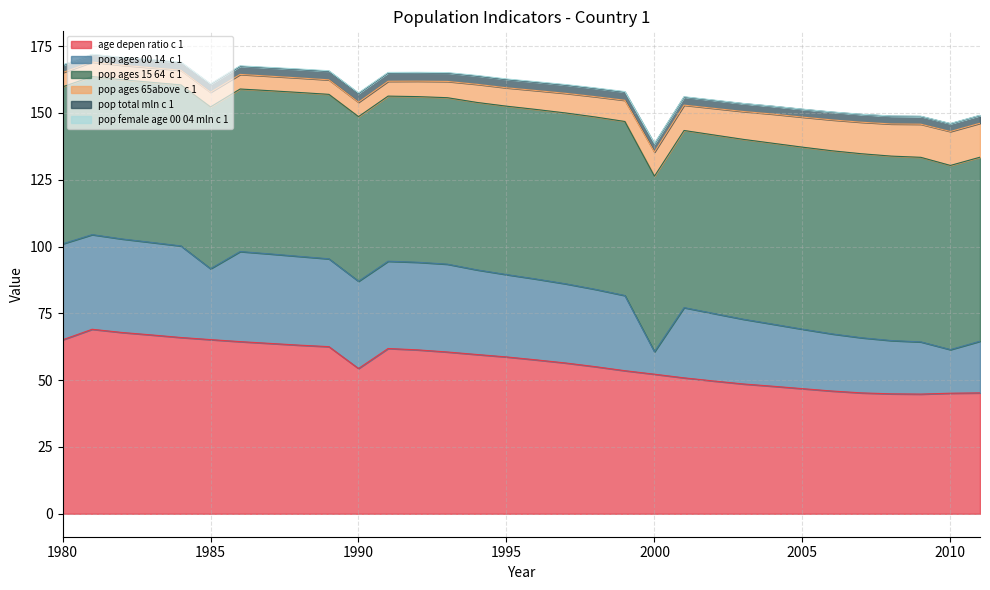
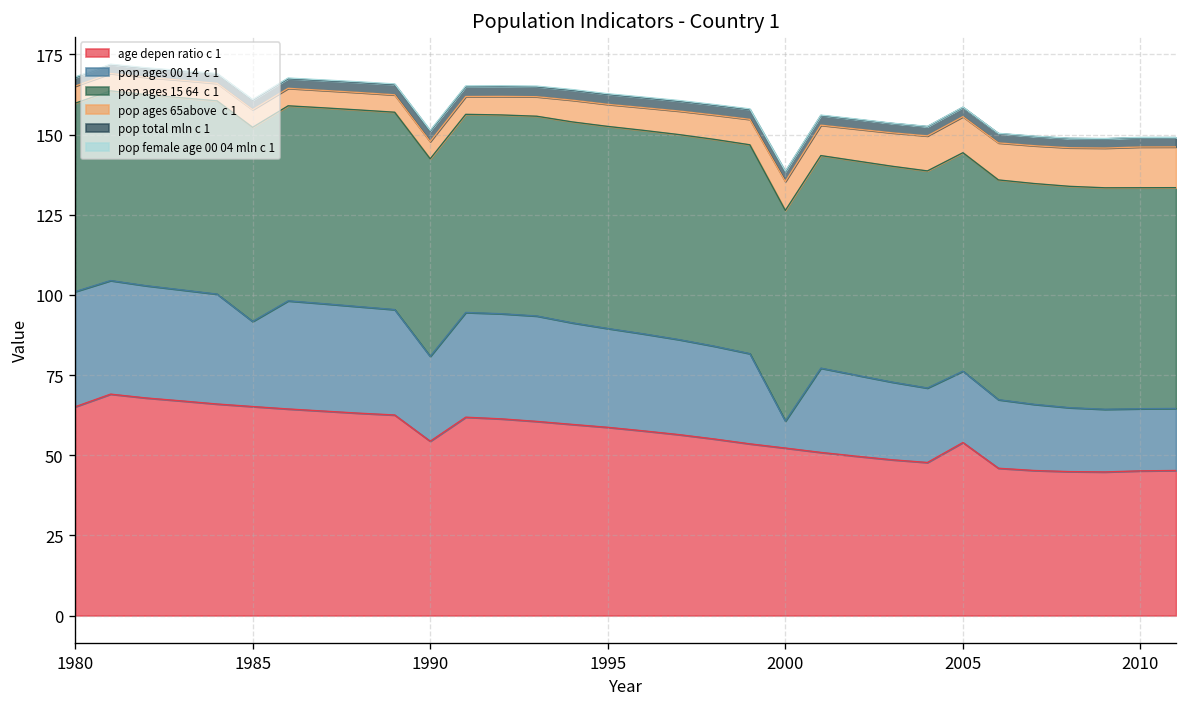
  {
    "age depen ratio c 1": {
      "1980": 65,
      "1985": 65,
      "1990": 54,
      "1995": 59,
      "2000": 52,
-     "2005": 47,
+     "2005": 54,
      "2010": 45
    },
    "pop ages 00 14 c 1": {
      "1980": 36,
      "1985": 27,
-     "1990": 33,
+     "1990": 26,
      "1995": 31,
      "2000": 8,
      "2005": 22,
-     "2010": 16
+     "2010": 19
    },
    "pop ages 65above c 1": {
      "1980": 5,
      "1990": 5,
      "1995": 7,
      "2000": 9,
      "2005": 11,
      "2010": 13
    }
  }
